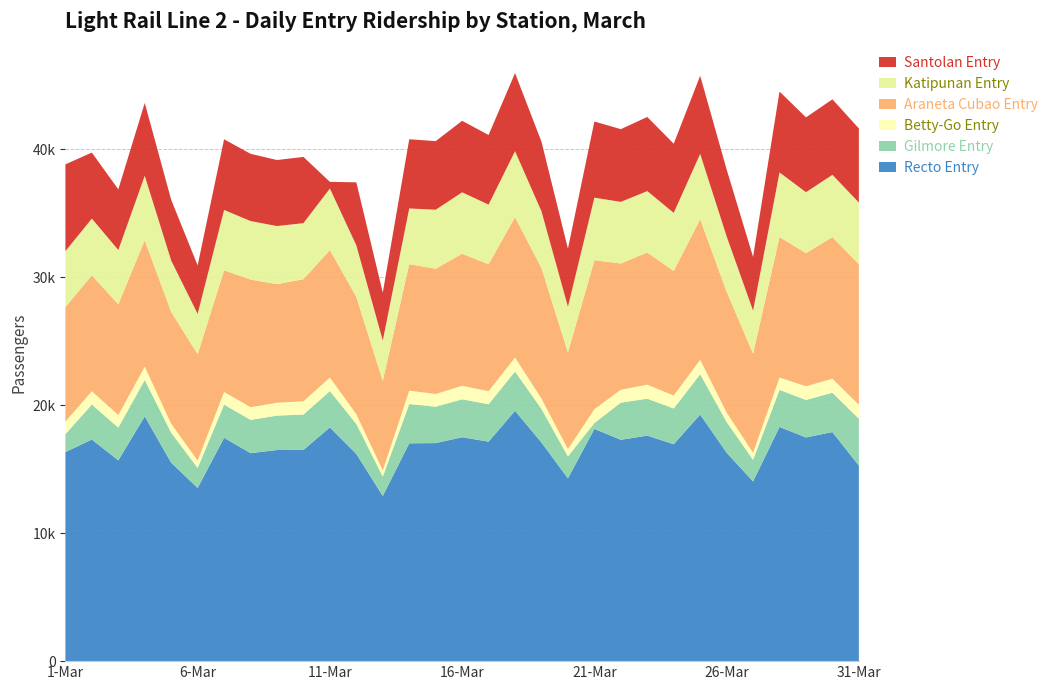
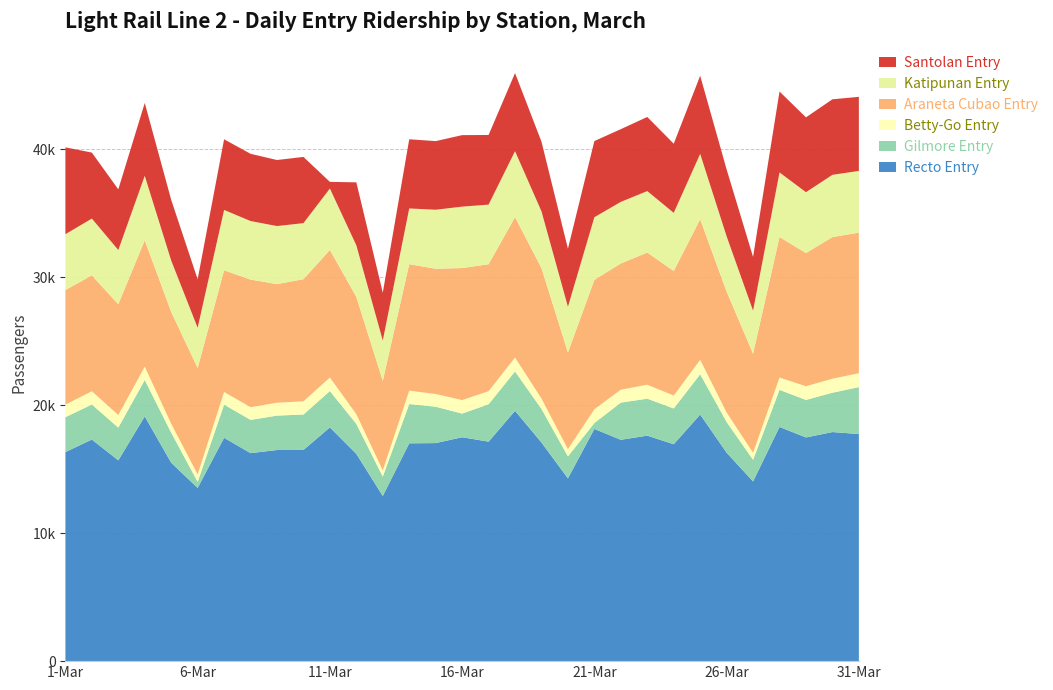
  {
    "Recto Entry": {
      "1-Mar": 16300,
      "6-Mar": 13500,
      "11-Mar": 18300,
      "16-Mar": 17500,
      "21-Mar": 18200,
      "26-Mar": 16300,
-     "31-Mar": 15300
+     "31-Mar": 17800
    },
    "Gilmore Entry": {
-     "1-Mar": 1400,
-     "6-Mar": 1600,
+     "1-Mar": 2700,
+     "6-Mar": 500,
      "11-Mar": 2800,
-     "16-Mar": 3000,
+     "16-Mar": 1800,
      "21-Mar": 500,
      "26-Mar": 2400,
      "31-Mar": 3700
    },
    "Araneta Cubao Entry": {
      "1-Mar": 9000,
      "6-Mar": 8300,
      "11-Mar": 10000,
      "16-Mar": 10300,
-     "21-Mar": 11600,
+     "21-Mar": 10100,
      "26-Mar": 9400,
      "31-Mar": 11000
    },
    "Santolan Entry": {
      "1-Mar": 6800,
      "6-Mar": 3800,
      "11-Mar": 500,
      "16-Mar": 5600,
      "21-Mar": 6000,
      "26-Mar": 5200,
      "31-Mar": 5800
    }
  }
